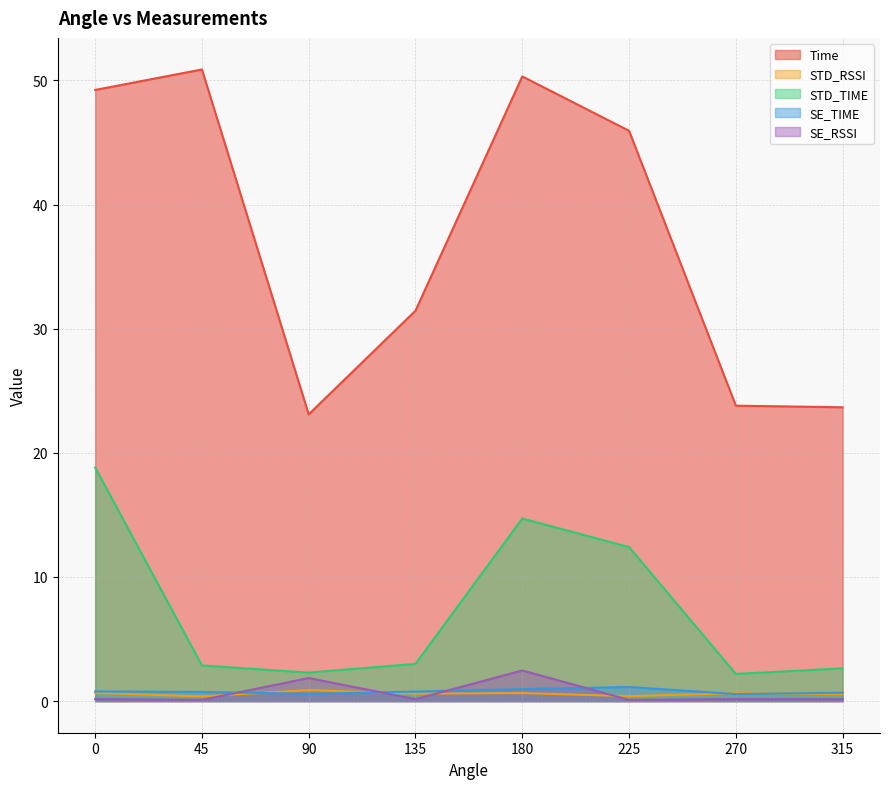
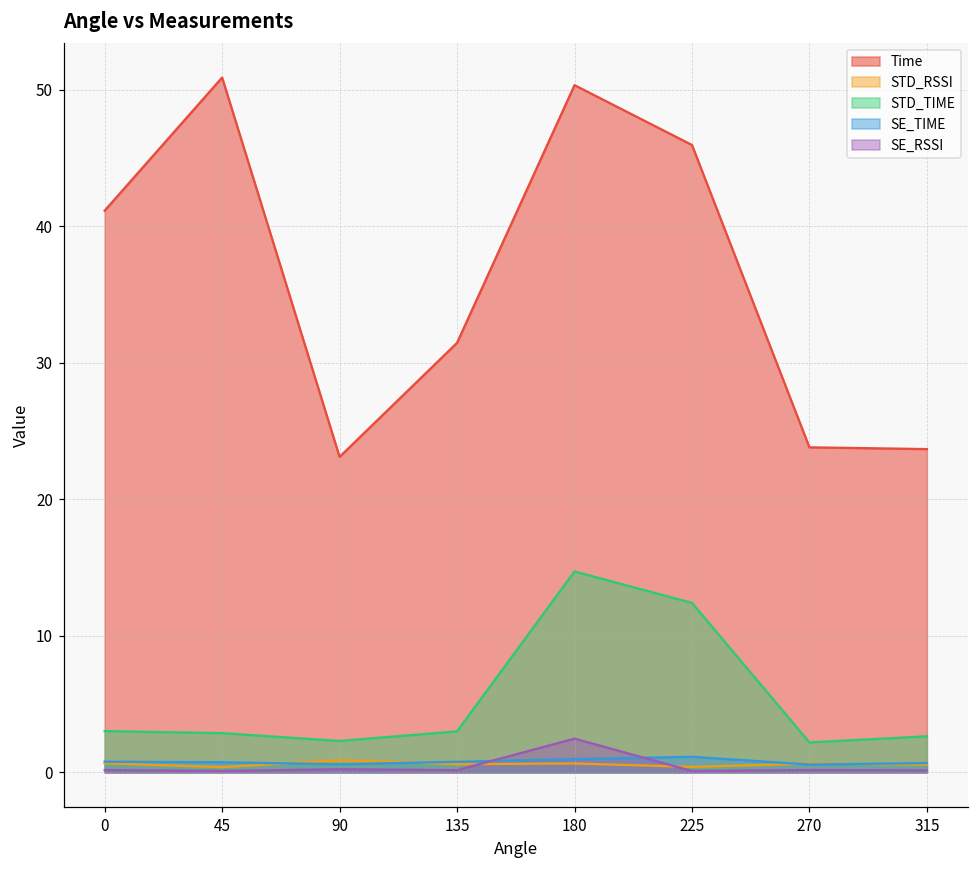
  {
    "Time": {
-     "0": 49.2,
+     "0": 41.1,
      "45": 50.9,
      "90": 23.1,
      "135": 31.5,
      "180": 50.3,
      "225": 45.9,
      "270": 23.8,
      "315": 23.7
    },
    "STD_RSSI": {
      "45": 0.4,
      "90": 0.9,
      "180": 0.7,
      "225": 0.4
    },
    "STD_TIME": {
-     "0": 18.8,
+     "0": 3.0,
      "45": 2.9,
      "90": 2.3,
      "135": 3.0,
      "180": 14.7,
      "225": 12.4,
      "270": 2.2,
      "315": 2.6
    },
    "SE_TIME": {
      "45": 0.7,
      "90": 0.6,
      "180": 1.0,
      "225": 1.1
    },
    "SE_RSSI": {
      "0": 0.2,
      "45": 0.1,
-     "90": 1.9,
+     "90": 0.2,
      "135": 0.2,
      "180": 2.5,
      "225": 0.1,
      "270": 0.2,
      "315": 0.2
    }
  }
